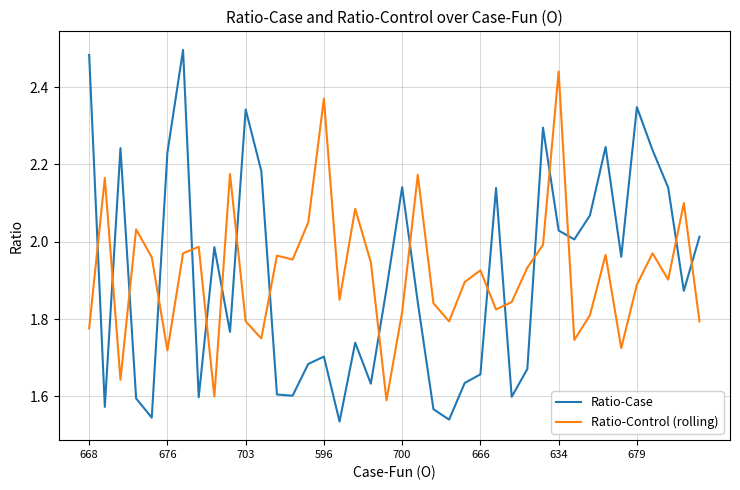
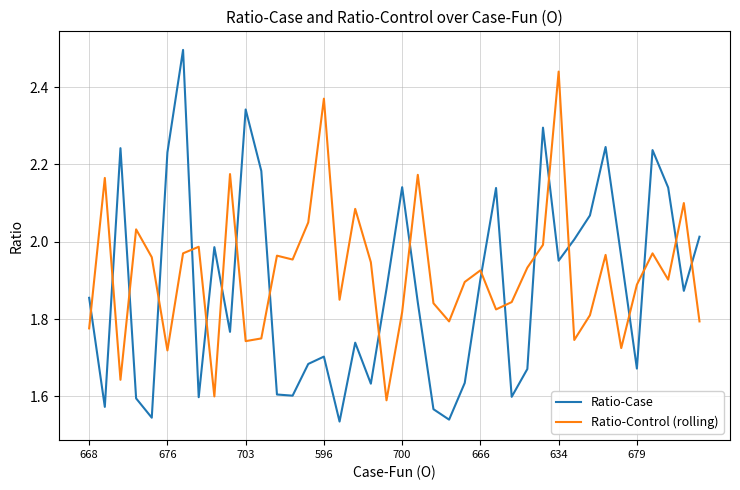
  {
    "Ratio-Case": {
-     "668": 2.48,
+     "668": 1.86,
      "676": 2.23,
      "703": 2.34,
      "596": 1.70,
      "700": 2.14,
-     "666": 1.66,
-     "634": 2.03,
-     "679": 2.35
+     "666": 1.90,
+     "634": 1.95,
+     "679": 1.67
    },
    "Ratio-Control (rolling)": {
      "668": 1.78,
      "676": 1.72,
-     "703": 1.79,
+     "703": 1.74,
      "596": 2.37,
      "700": 1.82,
      "666": 1.93,
      "634": 2.44,
      "679": 1.89
    }
  }
